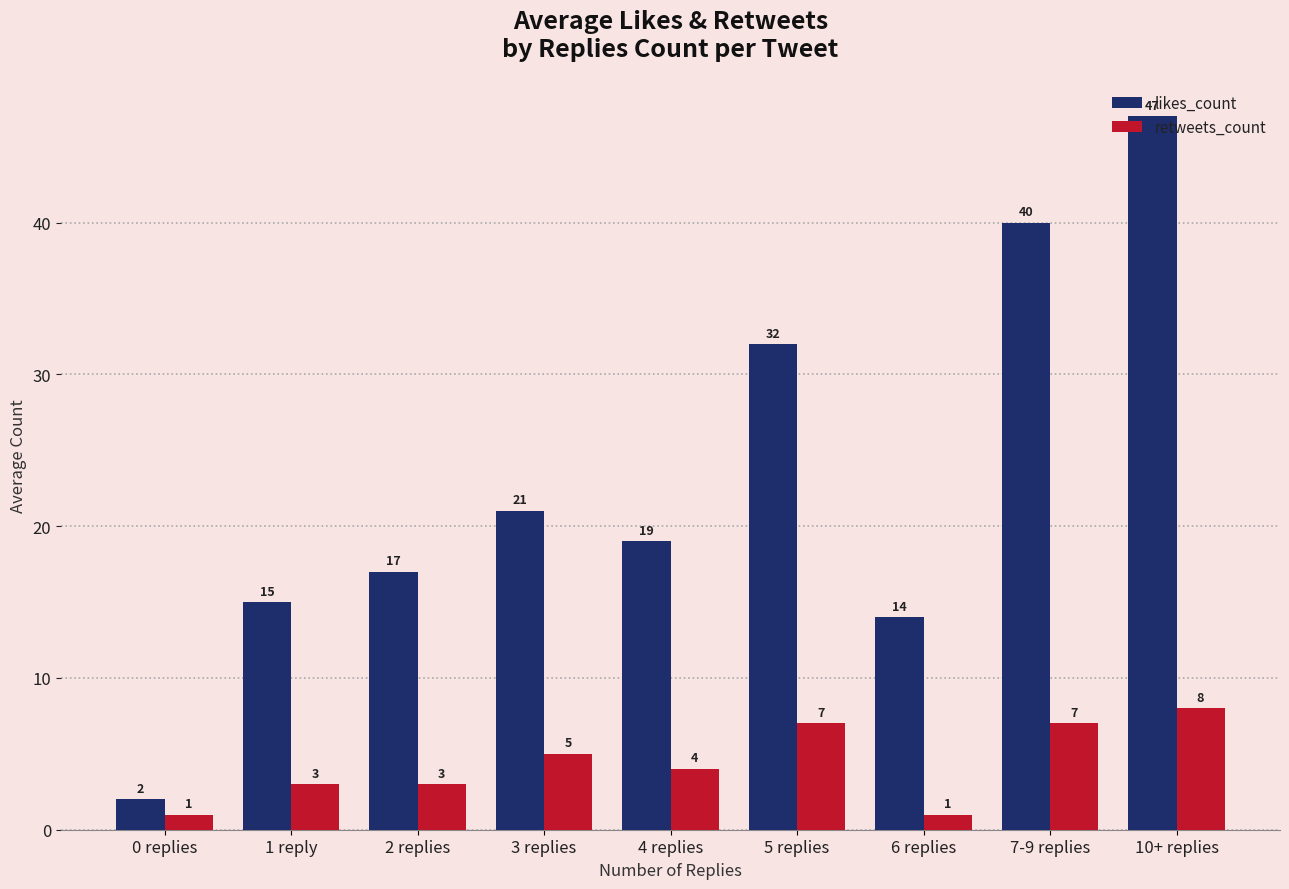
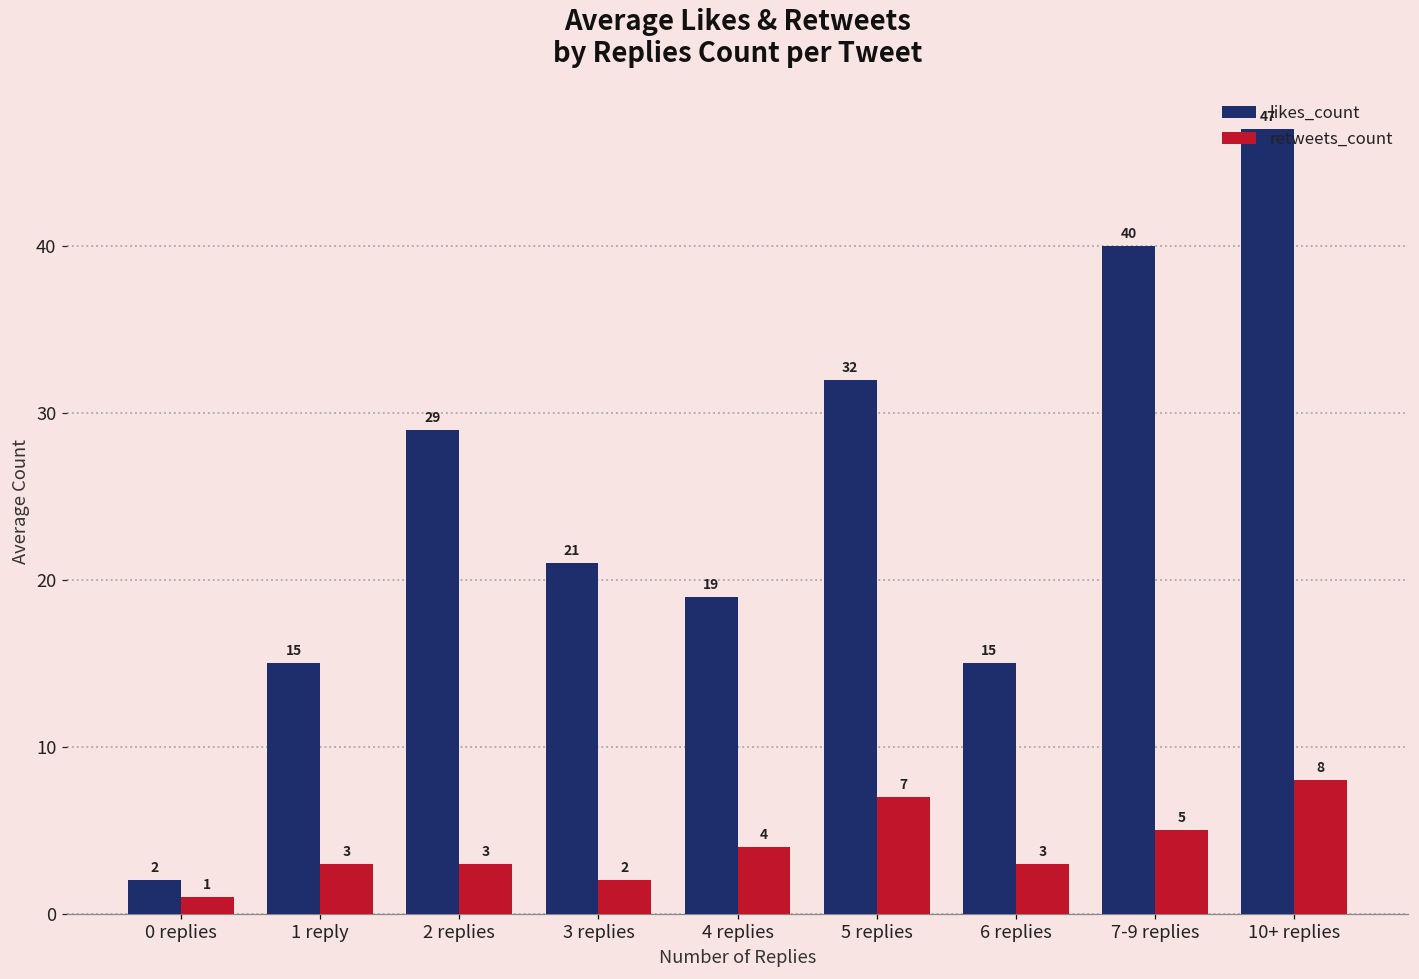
  {
    "likes_count": {
      "0 replies": 2,
      "1 reply": 15,
-     "2 replies": 17,
+     "2 replies": 29,
      "3 replies": 21,
      "4 replies": 19,
      "5 replies": 32,
-     "6 replies": 14,
+     "6 replies": 15,
      "7-9 replies": 40,
      "10+ replies": 47
    },
    "retweets_count": {
      "0 replies": 1,
      "1 reply": 3,
      "2 replies": 3,
-     "3 replies": 5,
+     "3 replies": 2,
      "4 replies": 4,
      "5 replies": 7,
-     "6 replies": 1,
-     "7-9 replies": 7,
+     "6 replies": 3,
+     "7-9 replies": 5,
      "10+ replies": 8
    }
  }
